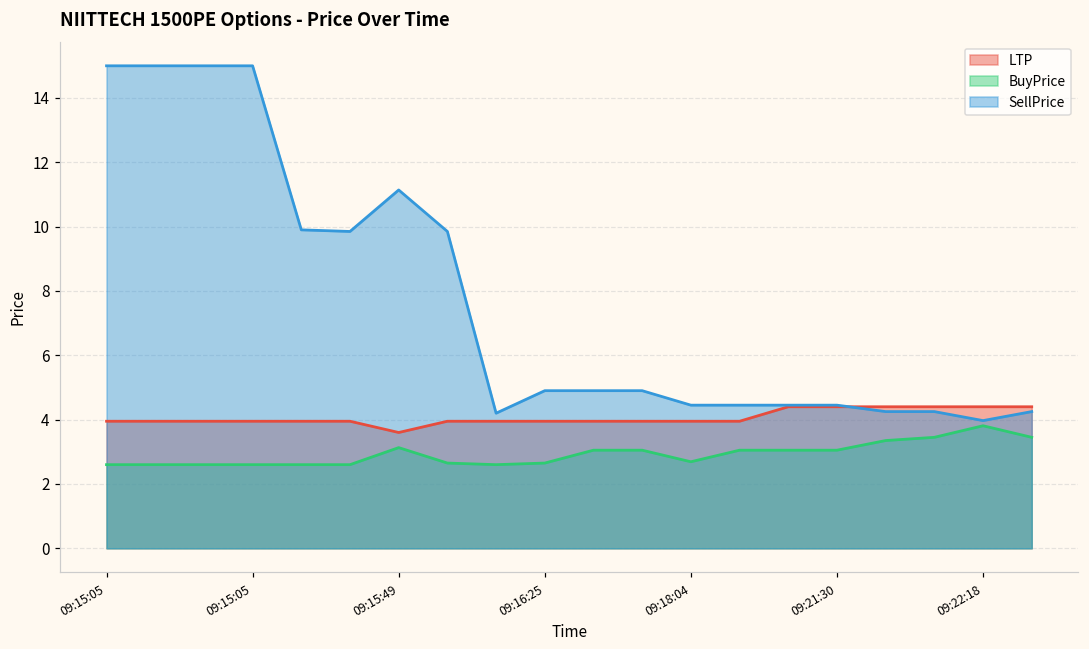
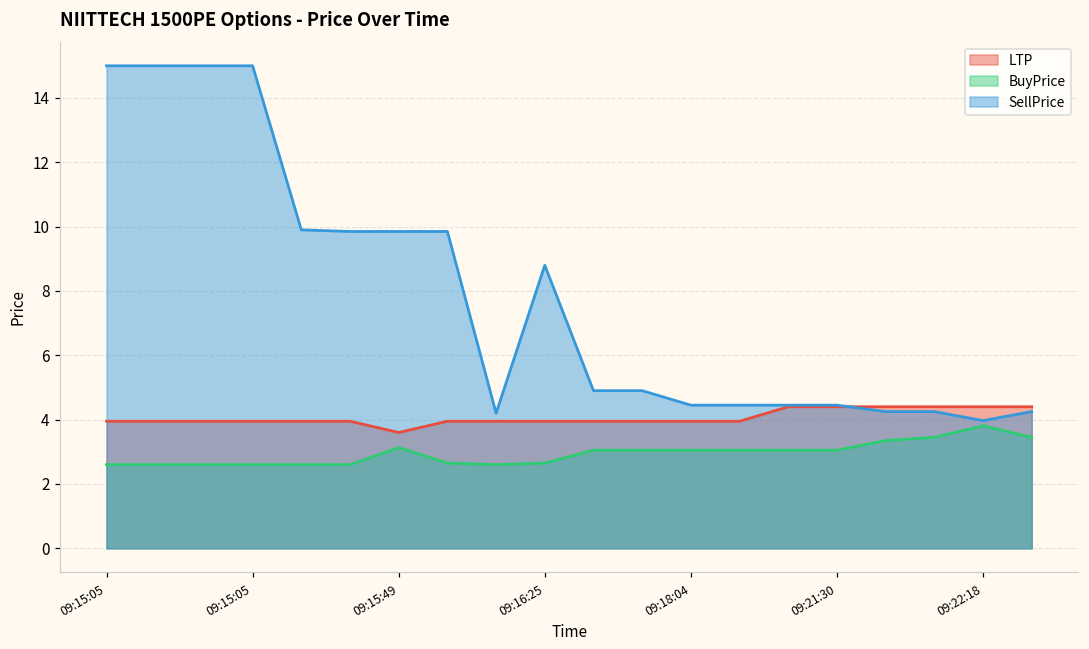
  {
    "LTP": {
      "09:15:49": 3.6,
      "09:16:25": 4.0,
      "09:18:04": 4.0,
      "09:22:18": 4.4
    },
    "BuyPrice": {
      "09:15:49": 3.1,
      "09:16:25": 2.7,
-     "09:18:04": 2.7,
+     "09:18:04": 3.1,
      "09:22:18": 3.8
    },
    "SellPrice": {
-     "09:15:49": 11.1,
-     "09:16:25": 4.9,
+     "09:15:49": 9.9,
+     "09:16:25": 8.8,
      "09:18:04": 4.5,
      "09:22:18": 4.0
    }
  }
